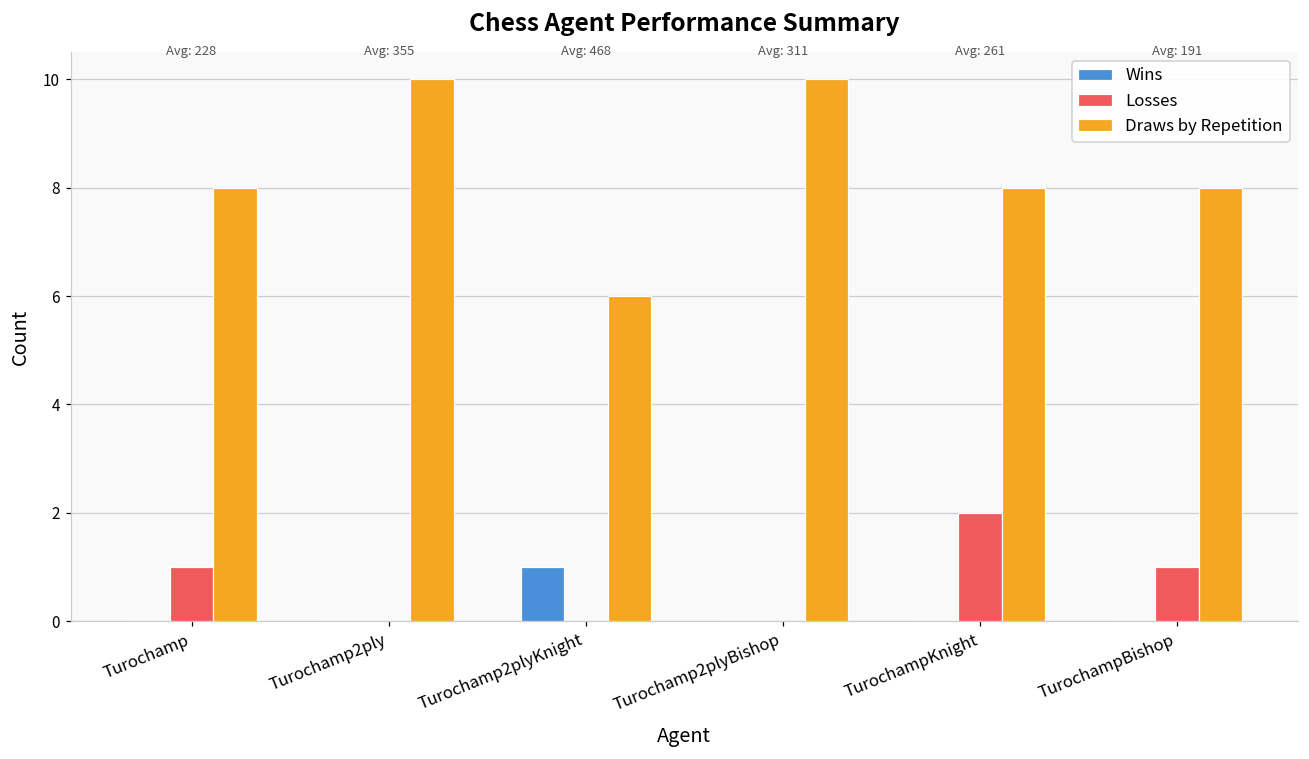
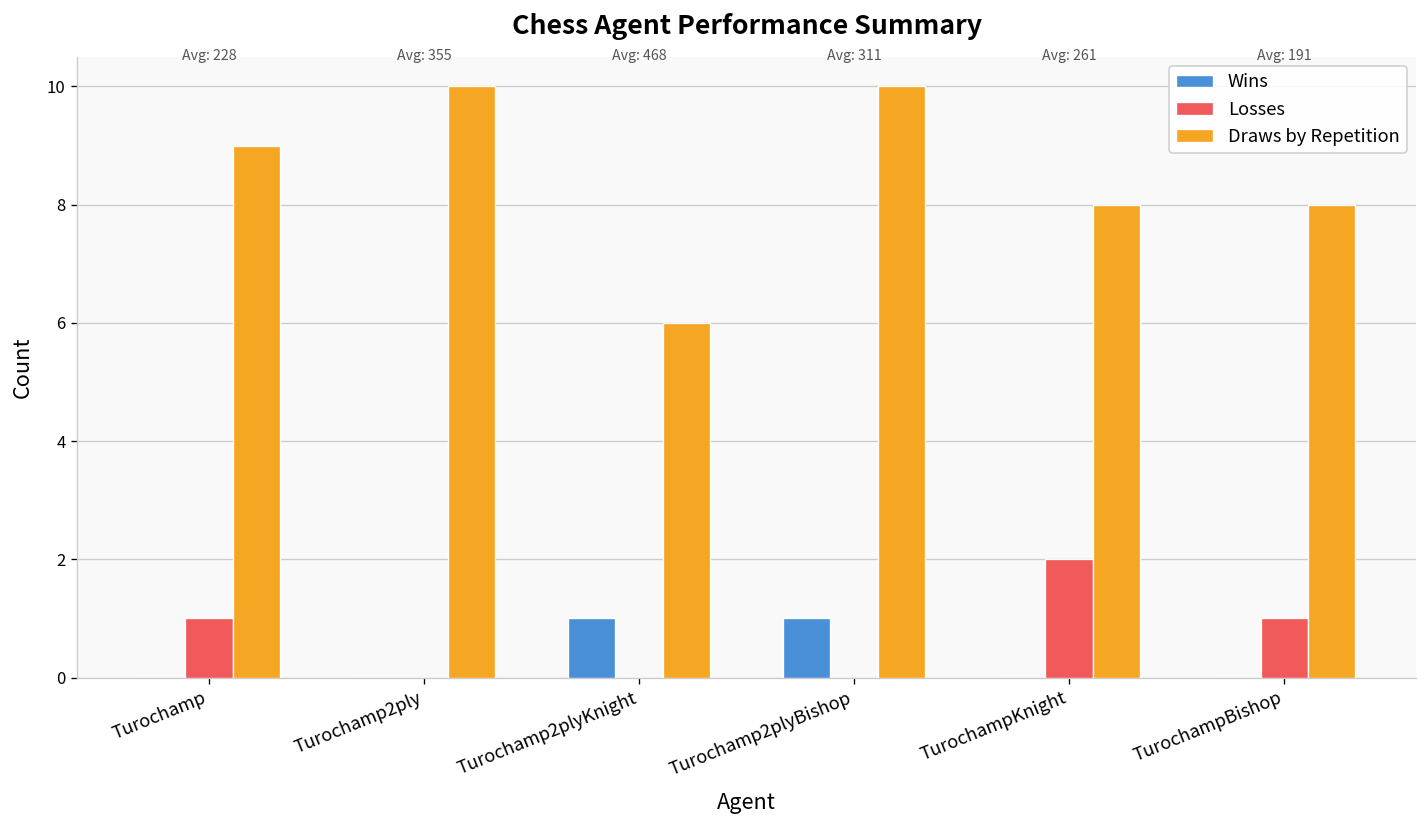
  {
    "Wins": {
      "Turochamp": 0,
      "Turochamp2ply": 0,
      "Turochamp2plyKnight": 1,
-     "Turochamp2plyBishop": 0,
+     "Turochamp2plyBishop": 1,
      "TurochampKnight": 0,
      "TurochampBishop": 0
    },
    "Losses": {
      "Turochamp": 1,
      "Turochamp2ply": 0,
      "Turochamp2plyKnight": 0,
      "Turochamp2plyBishop": 0,
      "TurochampKnight": 2,
      "TurochampBishop": 1
    },
    "Draws by Repetition": {
-     "Turochamp": 8,
+     "Turochamp": 9,
      "Turochamp2ply": 10,
      "Turochamp2plyKnight": 6,
      "Turochamp2plyBishop": 10,
      "TurochampKnight": 8,
      "TurochampBishop": 8
    }
  }
